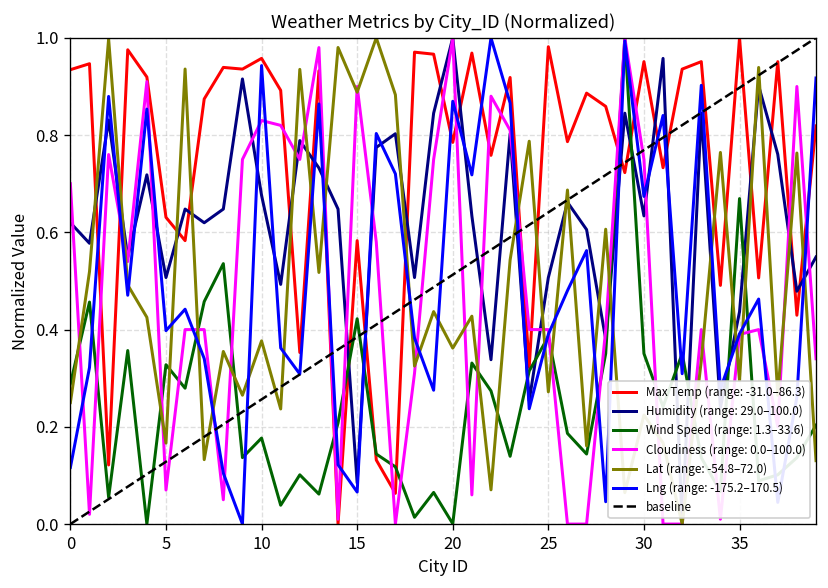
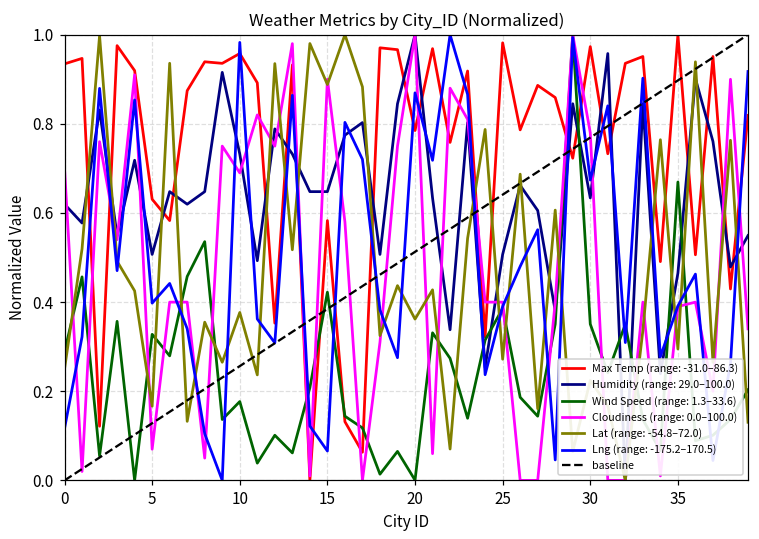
  {
    "Max Temp (range: -31.0–86.3)": {
      "0": 0.93,
      "5": 0.63,
      "10": 0.96,
      "15": 0.58,
      "20": 0.78,
      "25": 0.98,
-     "30": 0.95,
+     "30": 0.97,
      "35": 1.00
    },
    "Humidity (range: 29.0–100.0)": {
      "0": 0.62,
      "5": 0.51,
-     "10": 0.68,
-     "15": 0.08,
+     "10": 0.73,
+     "15": 0.65,
      "25": 0.51,
      "30": 0.63,
-     "35": 0.44
+     "35": 0.46
    },
    "Wind Speed (range: 1.3–33.6)": {
      "0": 0.29,
      "5": 0.33,
      "10": 0.18,
      "15": 0.42,
      "20": 0.00,
      "30": 0.35,
      "35": 0.67
    },
    "Cloudiness (range: 0.0–100.0)": {
      "0": 0.70,
      "5": 0.07,
-     "10": 0.83,
+     "10": 0.69,
      "15": 0.90,
      "25": 0.40,
-     "30": 0.75
+     "30": 0.78
    },
    "Lat (range: -54.8–72.0)": {
      "0": 0.25,
      "5": 0.17,
      "10": 0.38,
      "15": 0.89,
      "20": 0.36,
      "25": 0.27,
      "35": 0.29
    },
    "Lng (range: -175.2–170.5)": {
      "0": 0.12,
      "5": 0.40,
-     "10": 0.94,
+     "10": 0.98,
      "15": 0.07,
      "20": 0.87,
      "30": 0.67
    },
    "baseline": {
      "0": 0.00
    }
  }
